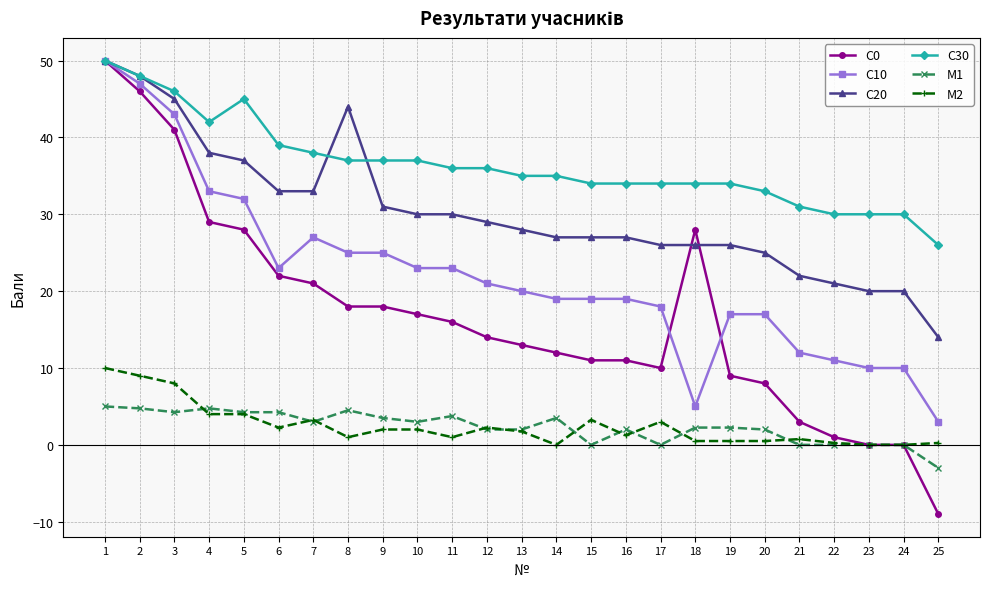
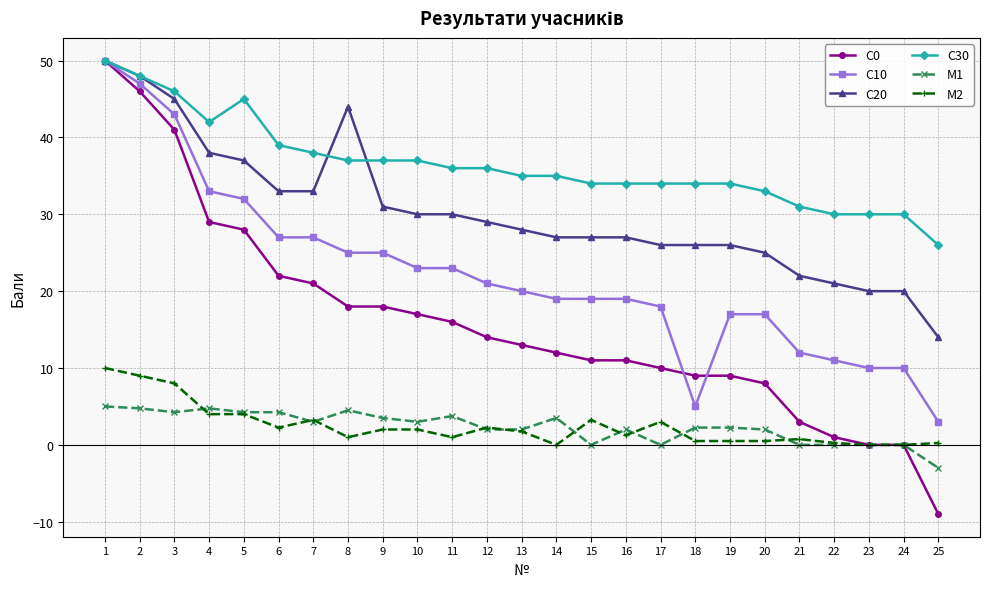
  {
    "С0": {
      "2": 46,
      "3": 41,
      "4": 29,
      "5": 28,
      "6": 22,
      "7": 21,
      "8": 18,
      "9": 18,
      "10": 17,
      "11": 16,
      "12": 14,
      "13": 13,
      "14": 12,
      "15": 11,
      "16": 11,
      "17": 10,
-     "18": 28,
+     "18": 9,
      "19": 9,
      "20": 8,
      "21": 3,
      "22": 1,
      "25": -9
    },
    "С10": {
      "2": 47,
      "3": 43,
      "4": 33,
      "5": 32,
-     "6": 23,
+     "6": 27,
      "7": 27,
      "8": 25,
      "9": 25,
      "10": 23,
      "11": 23,
      "12": 21,
      "13": 20,
      "14": 19,
      "15": 19,
      "16": 19,
      "17": 18,
      "18": 5,
      "19": 17,
      "20": 17,
      "21": 12,
      "22": 11,
      "23": 10,
      "24": 10,
      "25": 3
    },
    "С20": {
      "3": 45,
      "4": 38,
      "5": 37,
      "6": 33,
      "7": 33,
      "8": 44,
      "9": 31,
      "10": 30,
      "11": 30,
      "12": 29,
      "13": 28,
      "14": 27,
      "15": 27,
      "16": 27,
      "17": 26,
      "18": 26,
      "19": 26,
      "20": 25,
      "21": 22,
      "22": 21,
      "23": 20,
      "24": 20,
      "25": 14
    },
    "С30": {
      "3": 46,
      "4": 42,
      "5": 45,
      "6": 39,
      "7": 38,
      "8": 37,
      "9": 37,
      "10": 37,
      "11": 36,
      "12": 36,
      "13": 35,
      "14": 35,
      "15": 34,
      "16": 34,
      "17": 34,
      "18": 34,
      "19": 34,
      "20": 33,
      "21": 31,
      "22": 30,
      "23": 30,
      "24": 30,
      "25": 26
    },
    "М1": {
      "1": 5,
      "2": 5,
      "3": 4,
      "4": 5,
      "6": 4,
      "8": 5,
      "9": 4,
      "10": 3,
      "11": 4,
      "14": 4,
      "15": 0,
      "16": 2,
      "17": 0,
      "18": 2,
      "19": 2,
      "20": 2,
      "21": 0,
      "25": -3
    },
    "М2": {
      "1": 10,
      "2": 9,
      "3": 8,
      "4": 4,
      "6": 2,
      "8": 1,
      "9": 2,
      "10": 2,
      "11": 1,
      "14": 0,
      "15": 3,
      "16": 1,
      "17": 3,
      "18": 1,
      "19": 1,
      "20": 1,
      "21": 1,
      "25": 0
    }
  }
